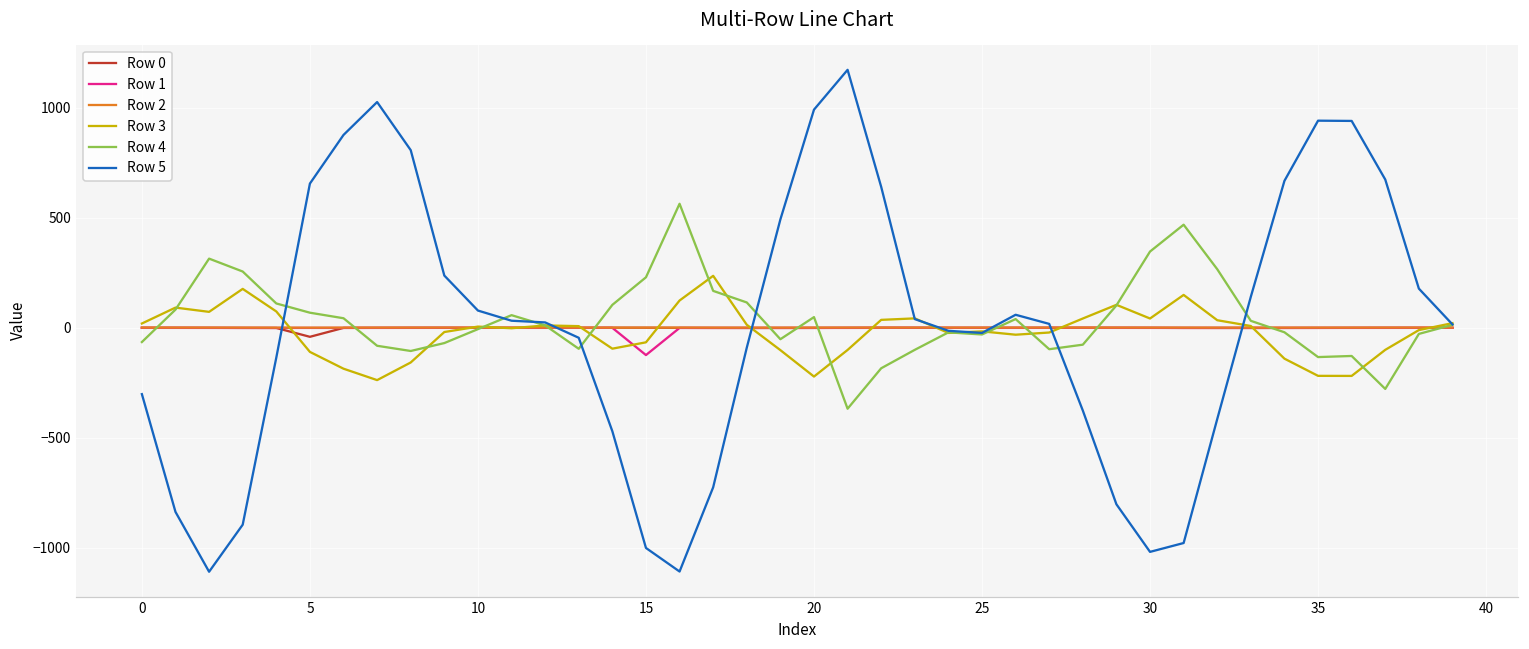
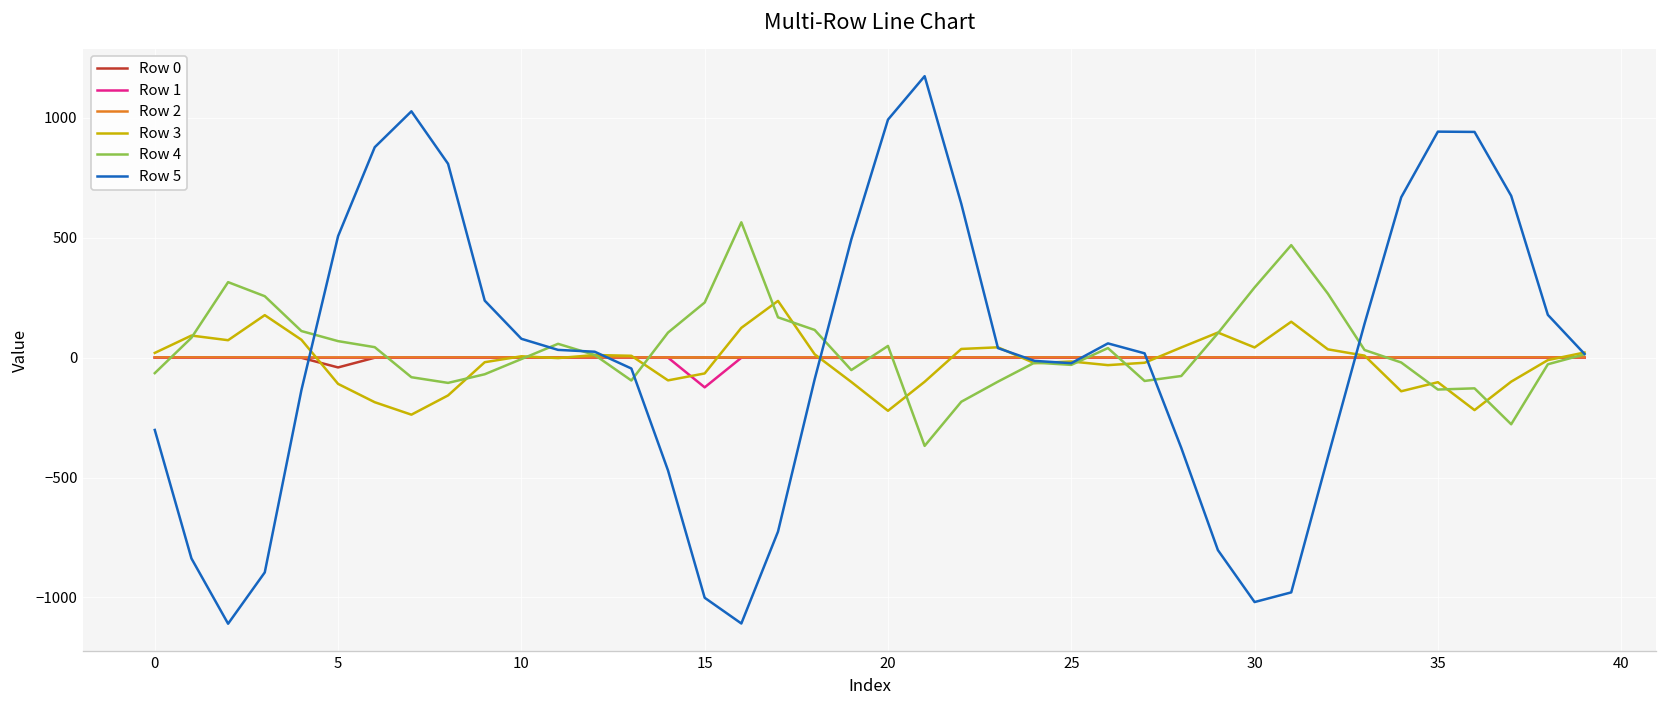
  {
    "Row 0": {
      "5": -40
    },
    "Row 1": {
      "15": -120
    },
    "Row 3": {
      "0": 20,
      "5": -110,
      "15": -70,
      "20": -220,
      "30": 40,
-     "35": -220
+     "35": -100
    },
    "Row 4": {
      "0": -60,
      "5": 70,
      "15": 230,
      "20": 50,
-     "30": 350,
+     "30": 290,
      "35": -130
    },
    "Row 5": {
      "0": -300,
-     "5": 660,
+     "5": 510,
      "10": 80,
      "15": -1000,
      "20": 990,
      "30": -1020,
      "35": 940
    }
  }
